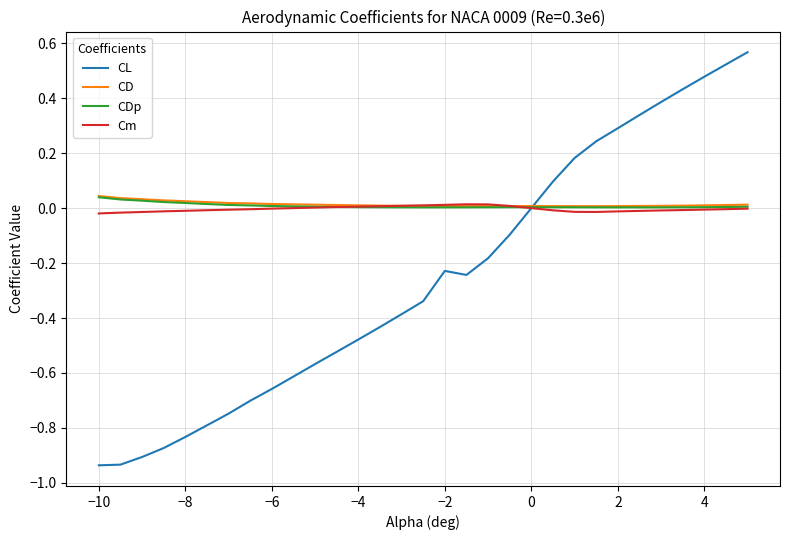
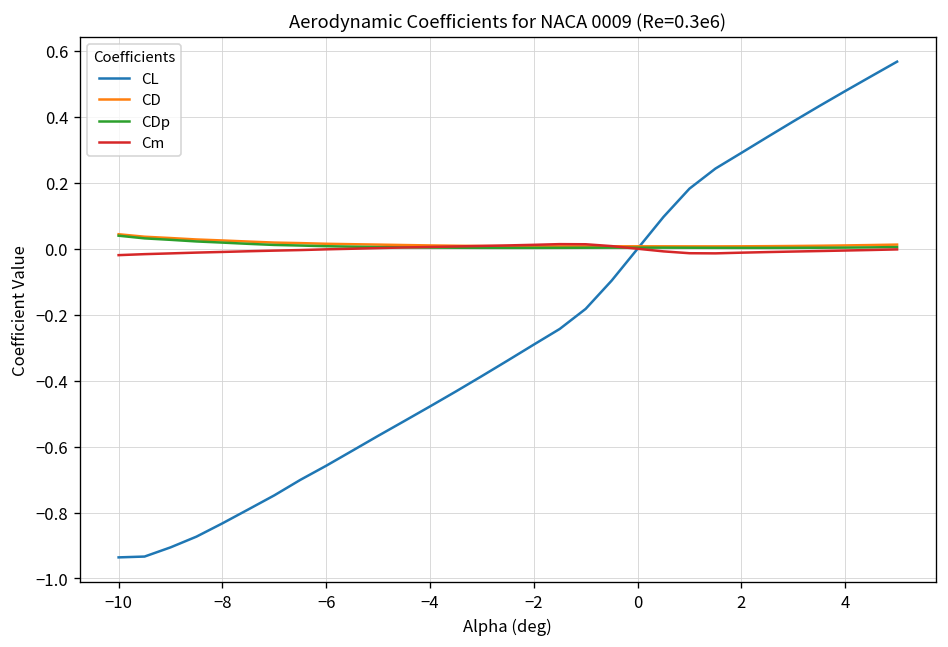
  {
    "CL": {
      "−10": -0.94,
      "−8": -0.83,
      "−6": -0.66,
      "−4": -0.48,
-     "−2": -0.23,
+     "−2": -0.29,
      "2": 0.29,
      "4": 0.48
    },
    "Cm": {
      "−10": -0.02,
      "−8": -0.01,
      "−6": 0.00,
      "2": -0.01
    }
  }
